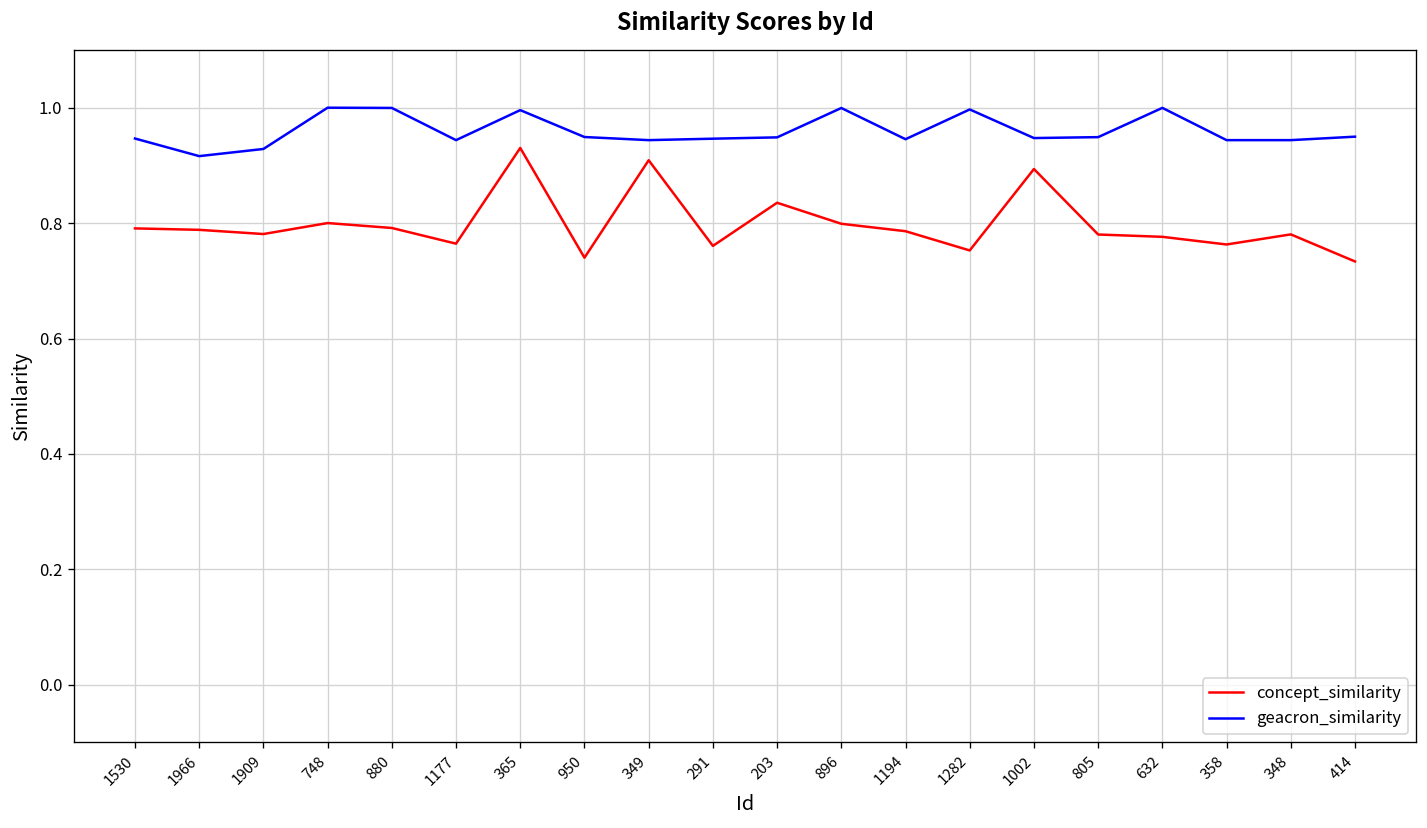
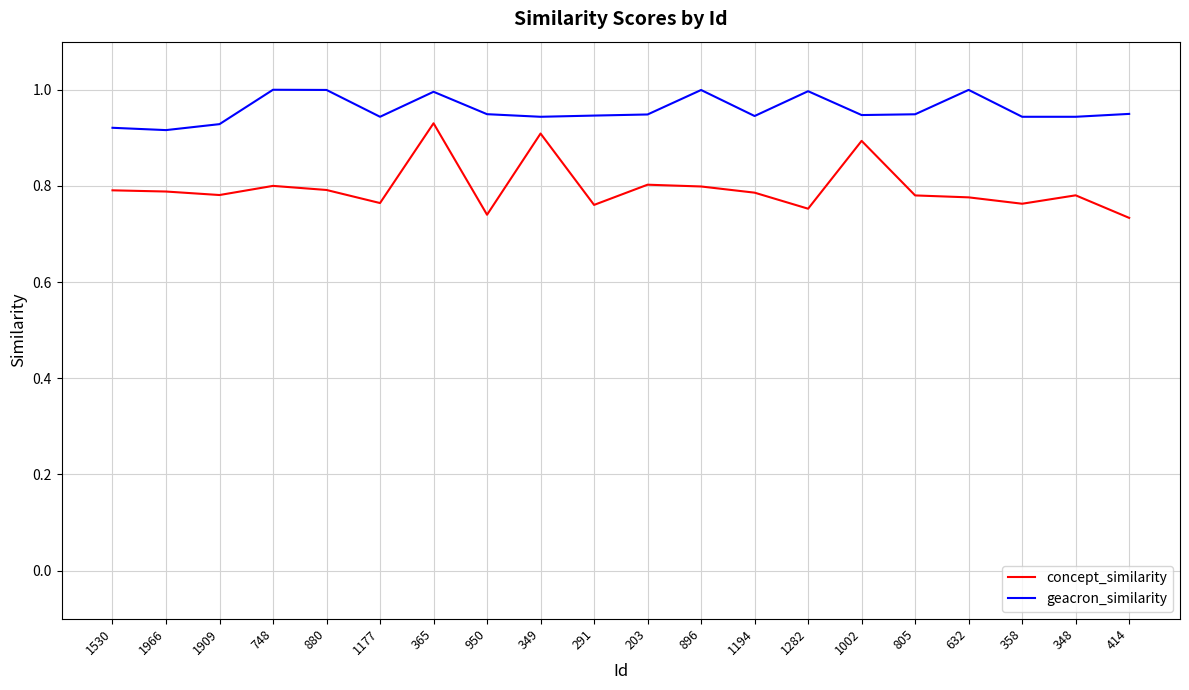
  {
    "concept_similarity": {
      "1530": 0.79,
      "1966": 0.79,
      "1909": 0.78,
      "748": 0.80,
      "880": 0.79,
      "1177": 0.76,
      "365": 0.93,
      "950": 0.74,
      "349": 0.91,
      "291": 0.76,
-     "203": 0.84,
+     "203": 0.80,
      "896": 0.80,
      "1194": 0.79,
      "1282": 0.75,
      "1002": 0.89,
      "805": 0.78,
      "632": 0.78,
      "358": 0.76,
      "348": 0.78,
      "414": 0.73
    },
    "geacron_similarity": {
-     "1530": 0.95,
+     "1530": 0.92,
      "1966": 0.92,
      "1909": 0.93,
      "748": 1.00,
      "880": 1.00,
      "1177": 0.94,
      "365": 1.00,
      "950": 0.95,
      "349": 0.94,
      "291": 0.95,
      "203": 0.95,
      "896": 1.00,
      "1194": 0.95,
      "1282": 1.00,
      "1002": 0.95,
      "805": 0.95,
      "632": 1.00,
      "358": 0.94,
      "348": 0.94,
      "414": 0.95
    }
  }
